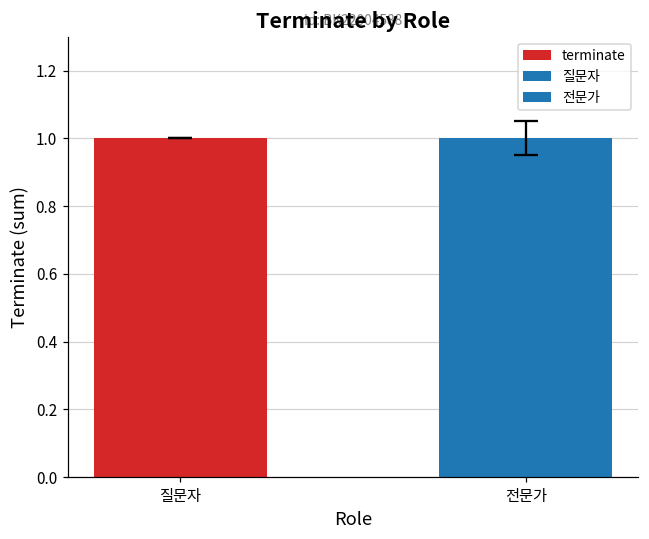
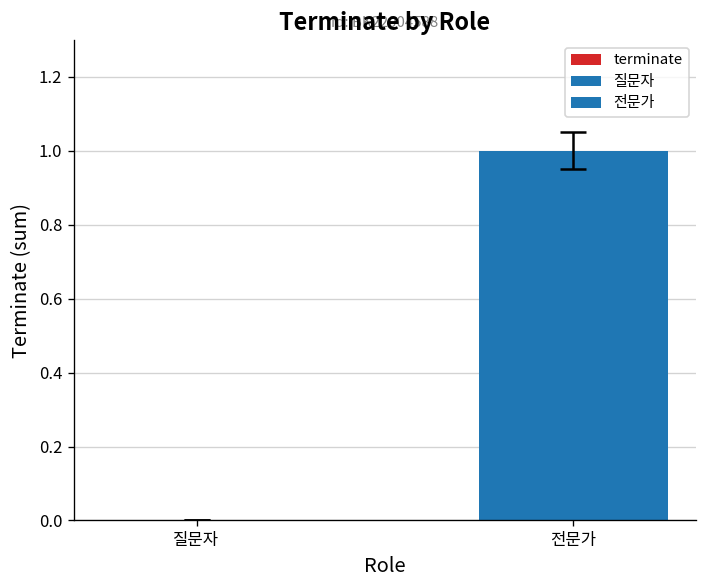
  {
    "terminate": {
-     "질문자": 1,
+     "질문자": 0,
      "전문가": 1
    }
  }
